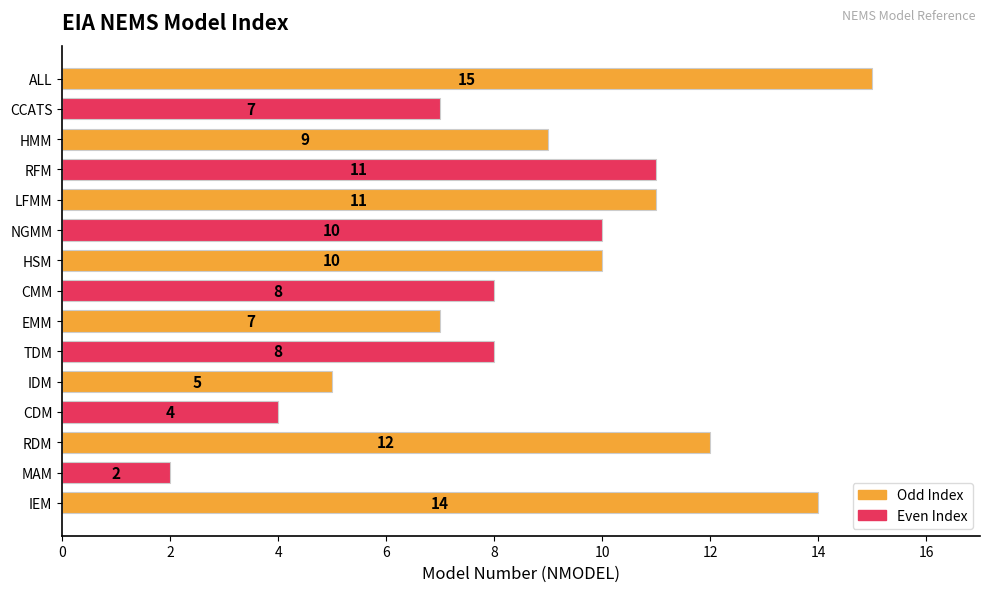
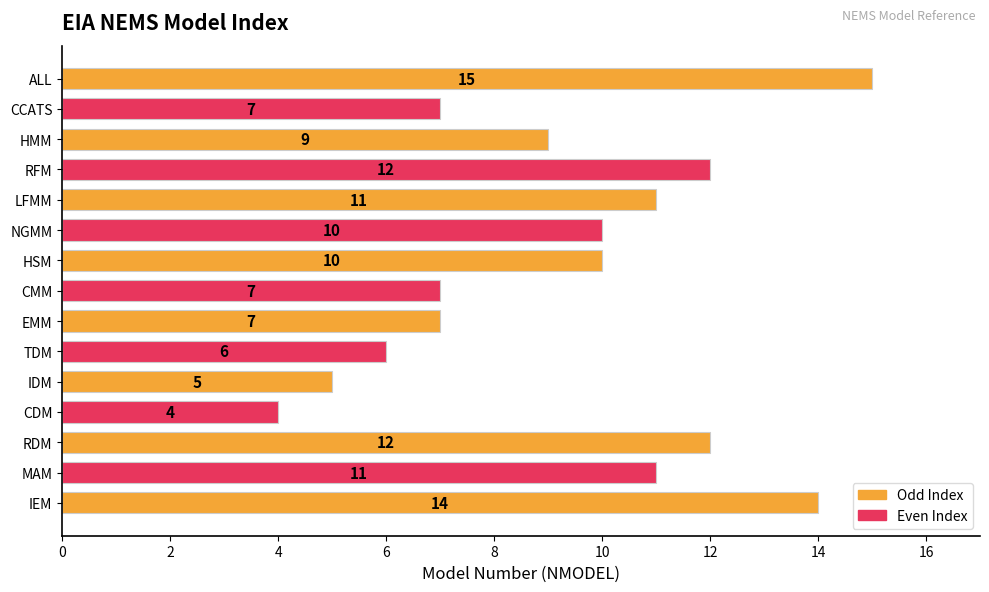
  {
    "ALL": 15,
    "CCATS": 7,
    "HMM": 9,
-   "RFM": 11,
+   "RFM": 12,
    "LFMM": 11,
    "NGMM": 10,
    "HSM": 10,
-   "CMM": 8,
+   "CMM": 7,
    "EMM": 7,
-   "TDM": 8,
+   "TDM": 6,
    "IDM": 5,
    "CDM": 4,
    "RDM": 12,
-   "MAM": 2,
+   "MAM": 11,
    "IEM": 14
  }
